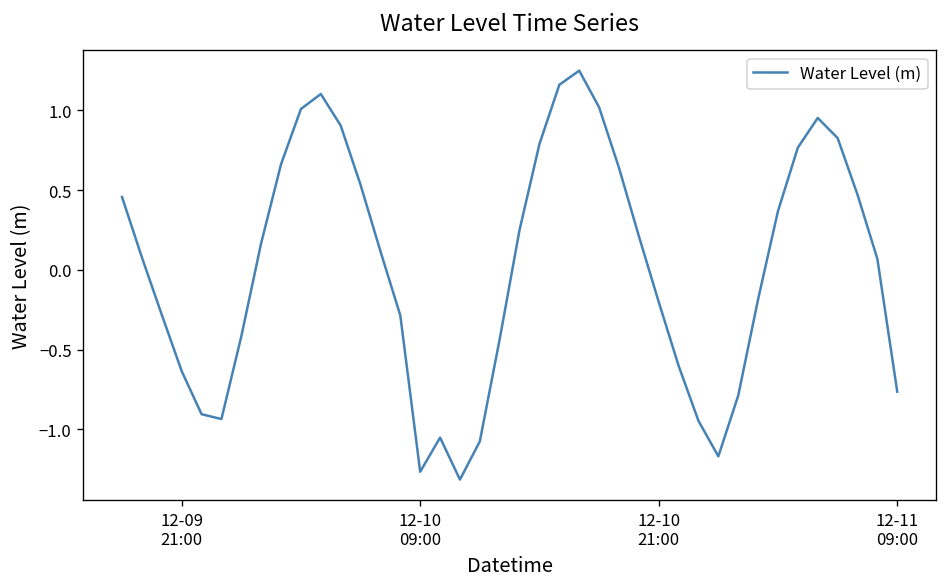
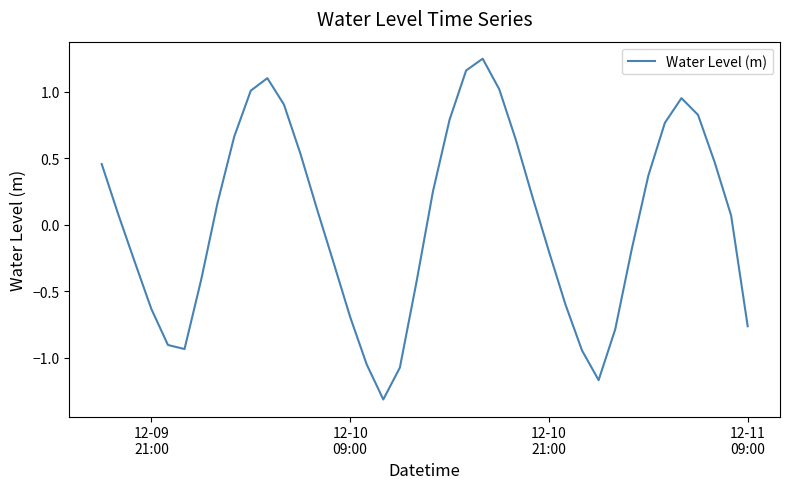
  {
    "12-09 21:00": -0.64,
-   "12-10 09:00": -1.27,
+   "12-10 09:00": -0.69,
    "12-10 21:00": -0.20,
    "12-11 09:00": -0.76
  }
